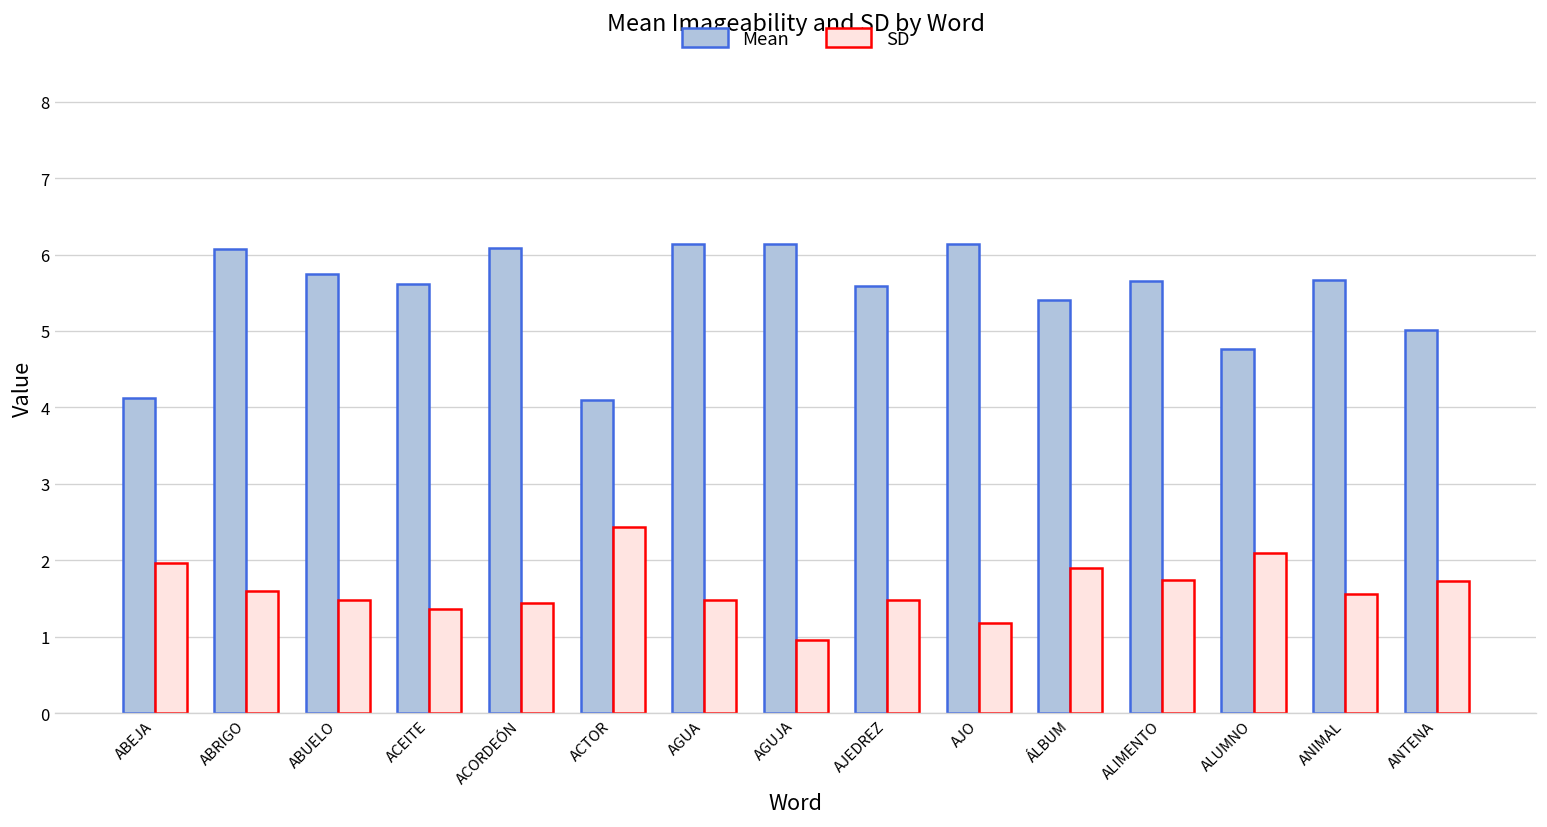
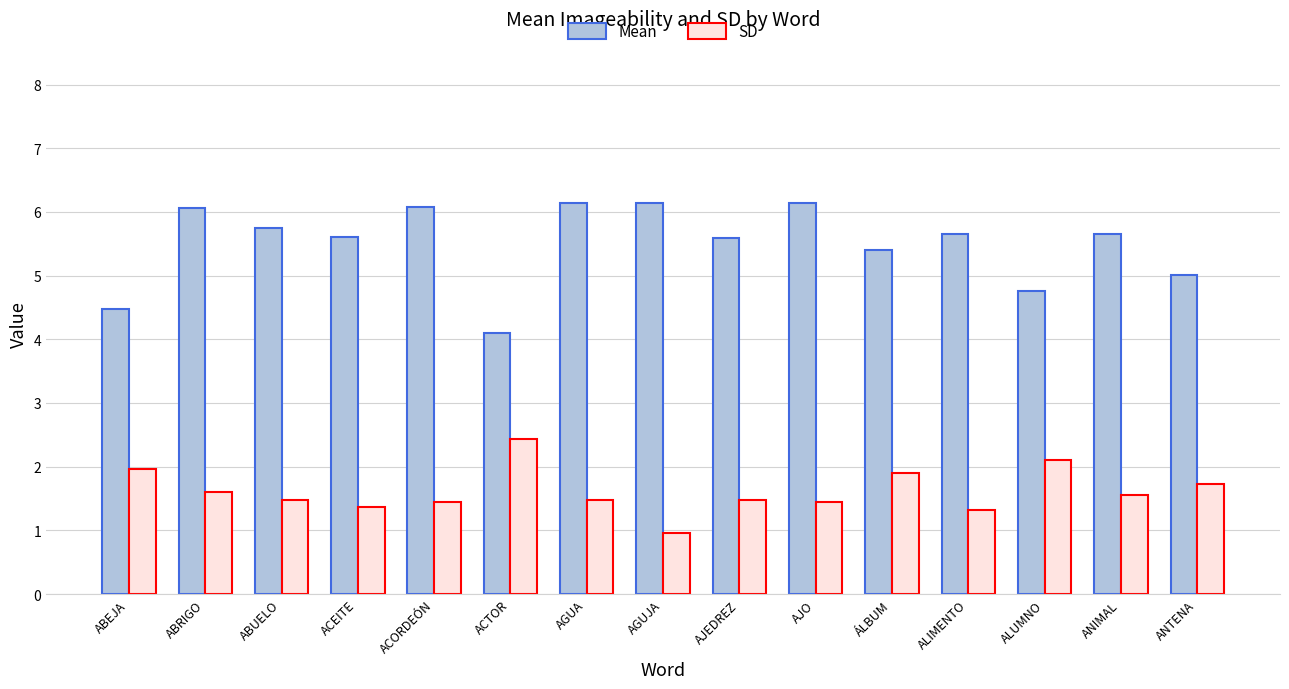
  {
    "Mean": {
-     "ABEJA": 4.1,
+     "ABEJA": 4.5,
      "ABRIGO": 6.1,
      "ABUELO": 5.8,
      "ACEITE": 5.6,
      "ACORDEÓN": 6.1,
      "ACTOR": 4.1,
      "AGUA": 6.1,
      "AGUJA": 6.1,
      "AJEDREZ": 5.6,
      "AJO": 6.1,
      "ÁLBUM": 5.4,
      "ALIMENTO": 5.7,
      "ALUMNO": 4.8,
      "ANIMAL": 5.7,
      "ANTENA": 5.0
    },
    "SD": {
      "ABEJA": 2.0,
      "ABRIGO": 1.6,
      "ABUELO": 1.5,
      "ACEITE": 1.4,
      "ACORDEÓN": 1.4,
      "ACTOR": 2.4,
      "AGUA": 1.5,
      "AGUJA": 1.0,
      "AJEDREZ": 1.5,
-     "AJO": 1.2,
+     "AJO": 1.4,
      "ÁLBUM": 1.9,
-     "ALIMENTO": 1.7,
+     "ALIMENTO": 1.3,
      "ALUMNO": 2.1,
      "ANIMAL": 1.6,
      "ANTENA": 1.7
    }
  }
